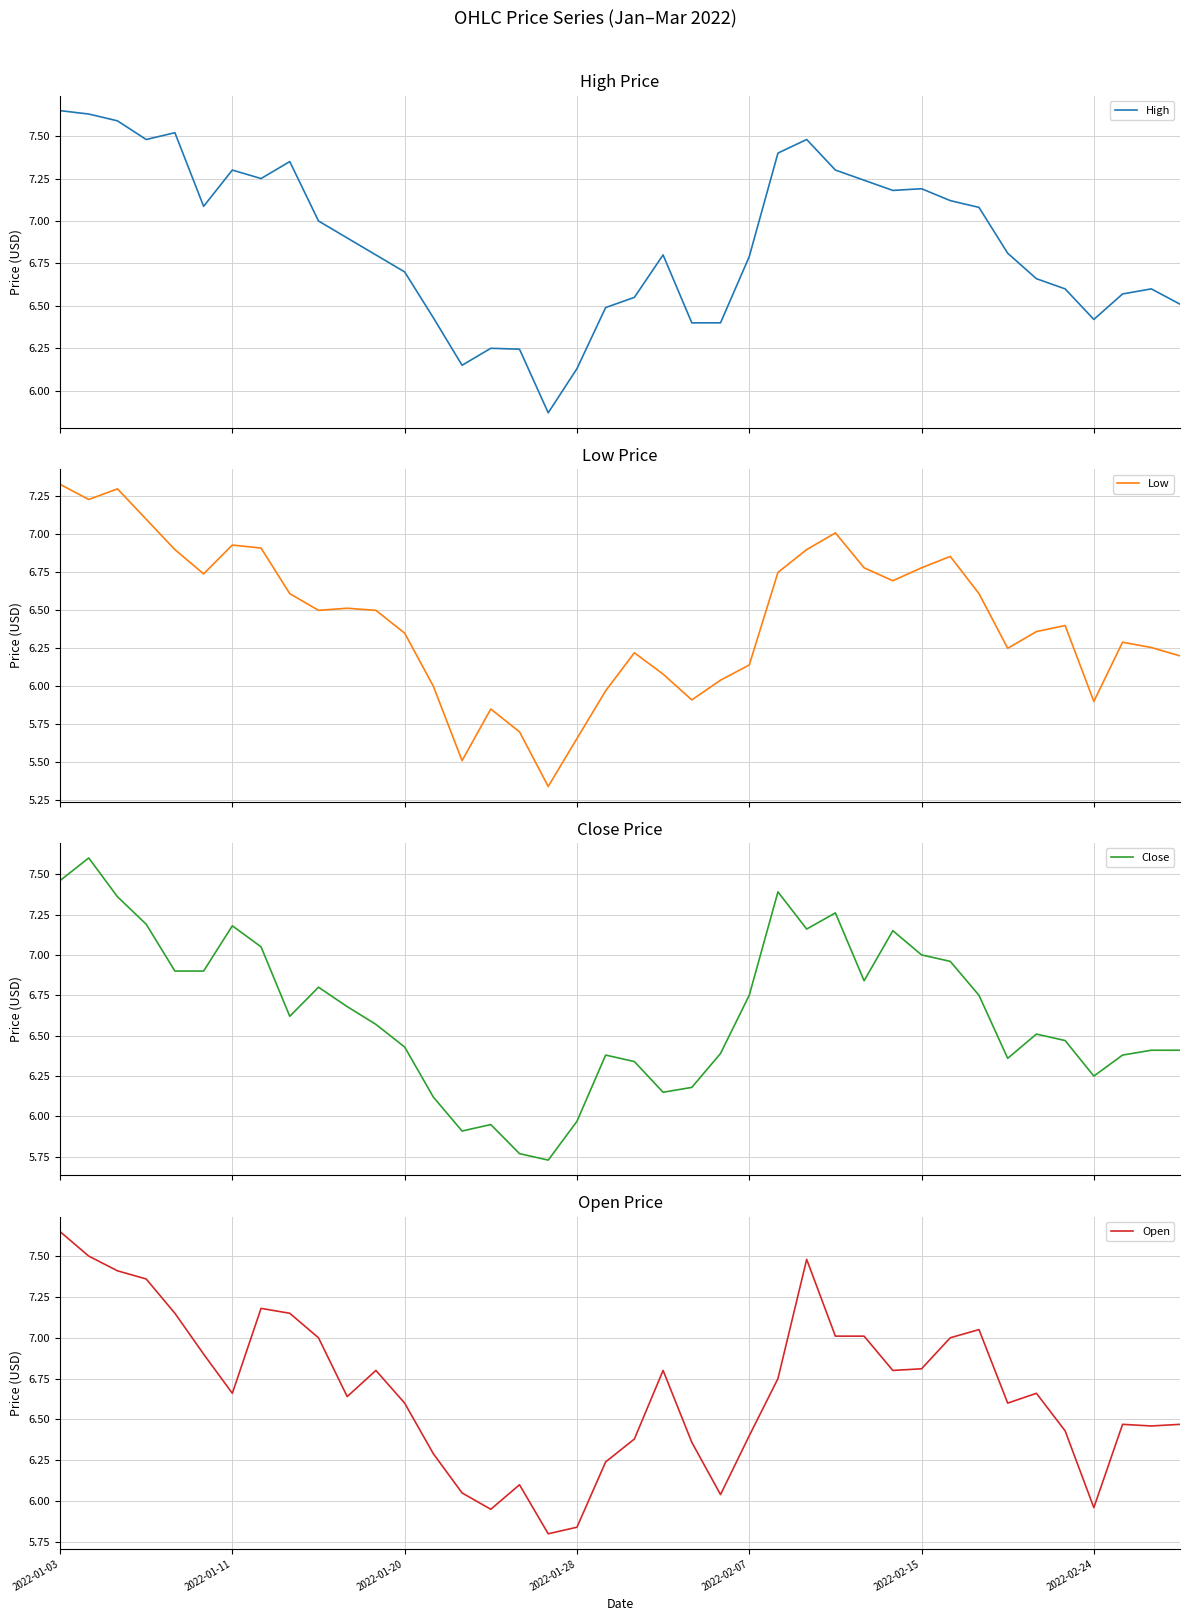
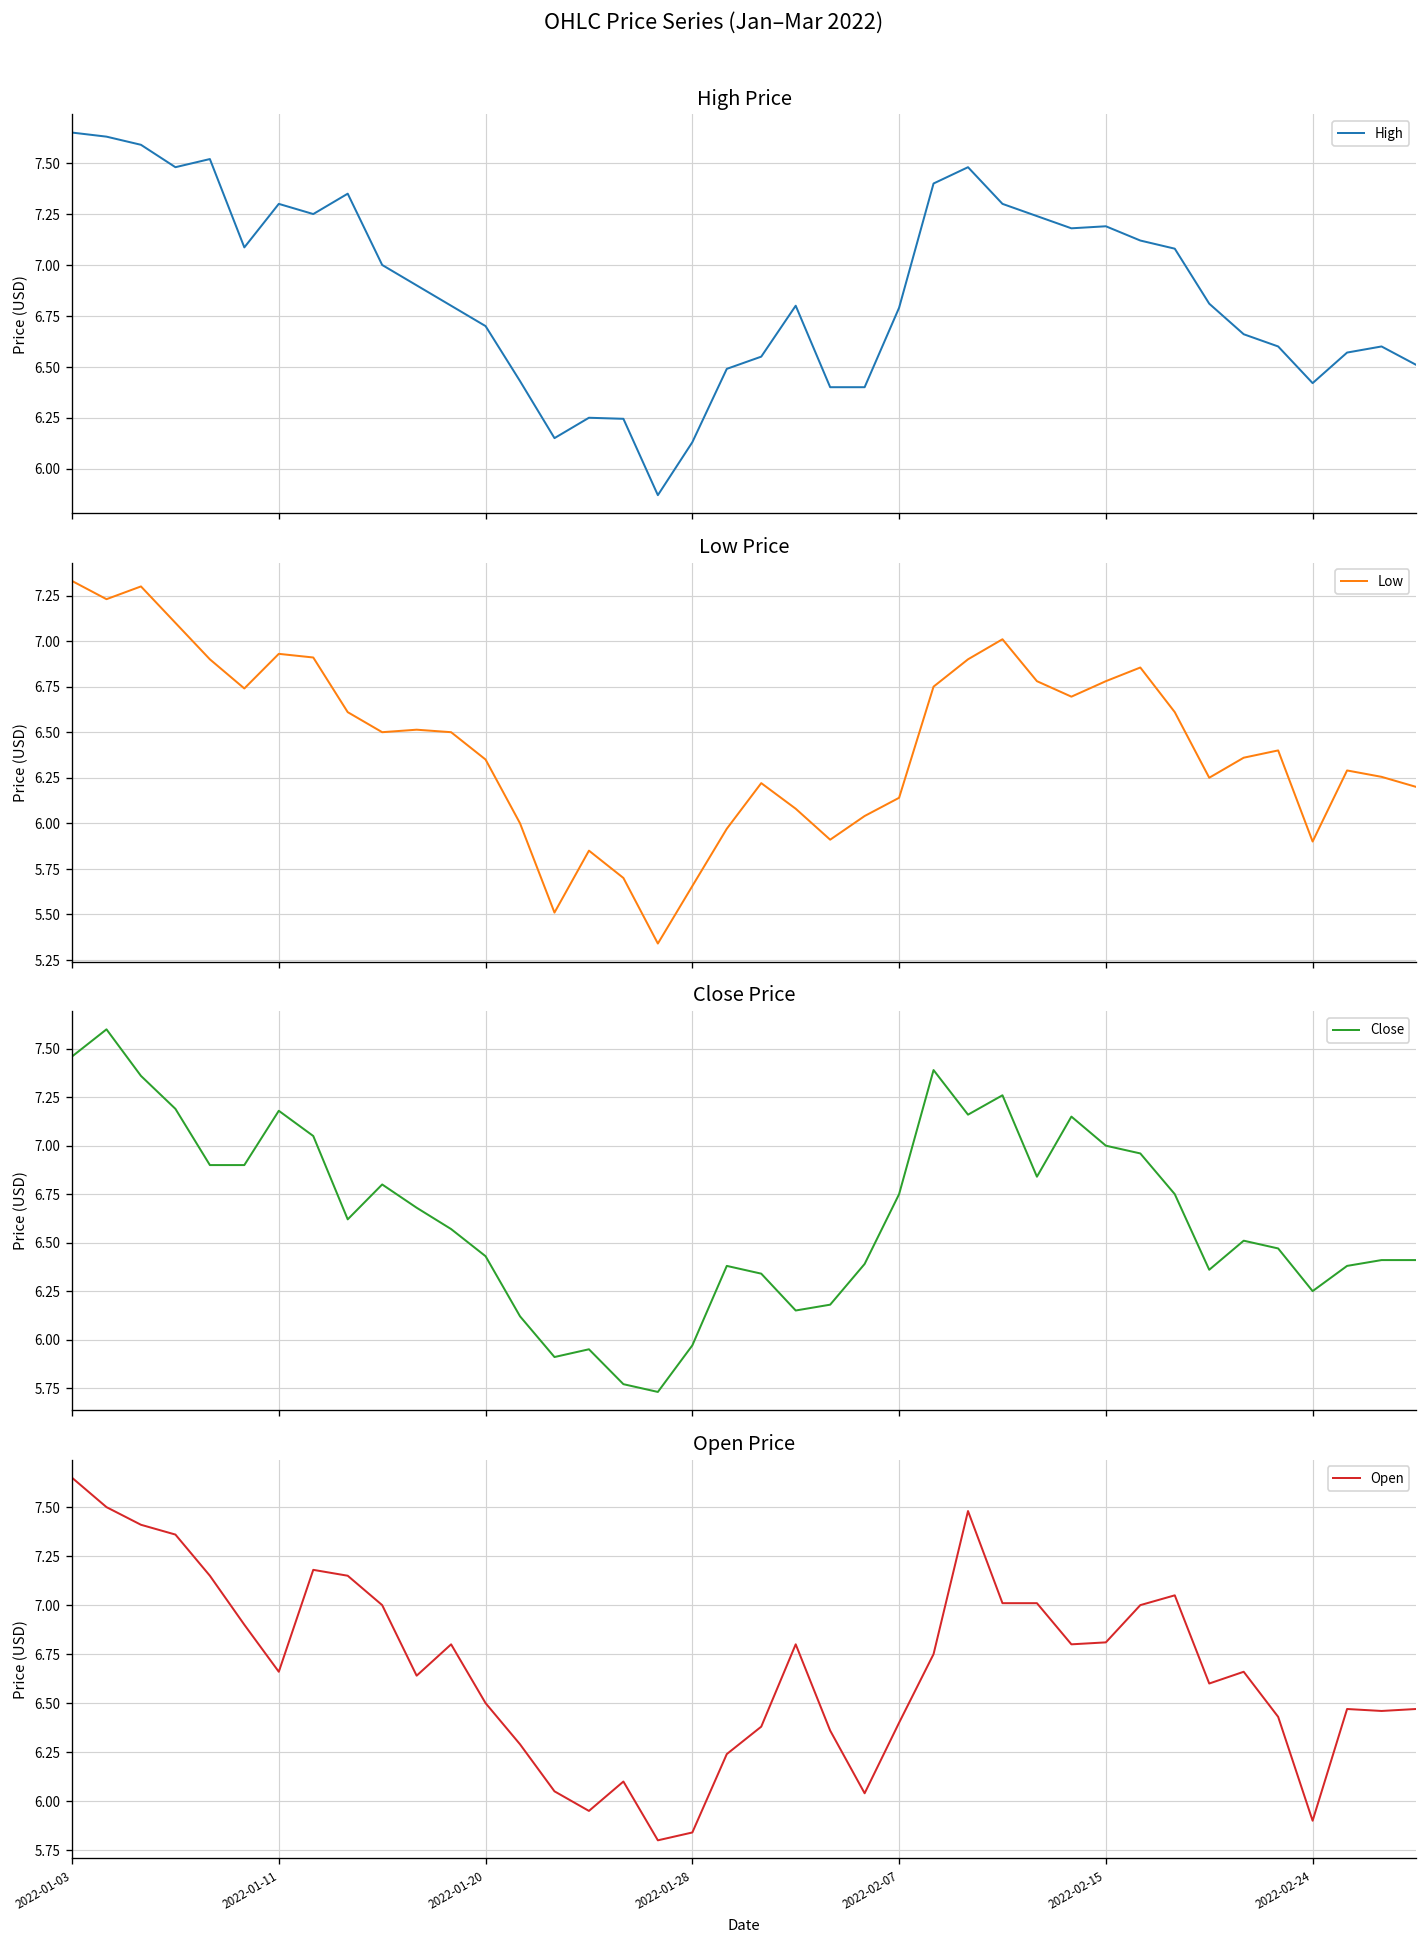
  {
    "Open Price": {
      "2022-01-03": 7.65,
      "2022-01-11": 6.66,
-     "2022-01-20": 6.6,
+     "2022-01-20": 6.5,
      "2022-01-28": 5.84,
      "2022-02-07": 6.40,
      "2022-02-15": 6.81,
-     "2022-02-24": 5.96
+     "2022-02-24": 5.90
    }
  }
